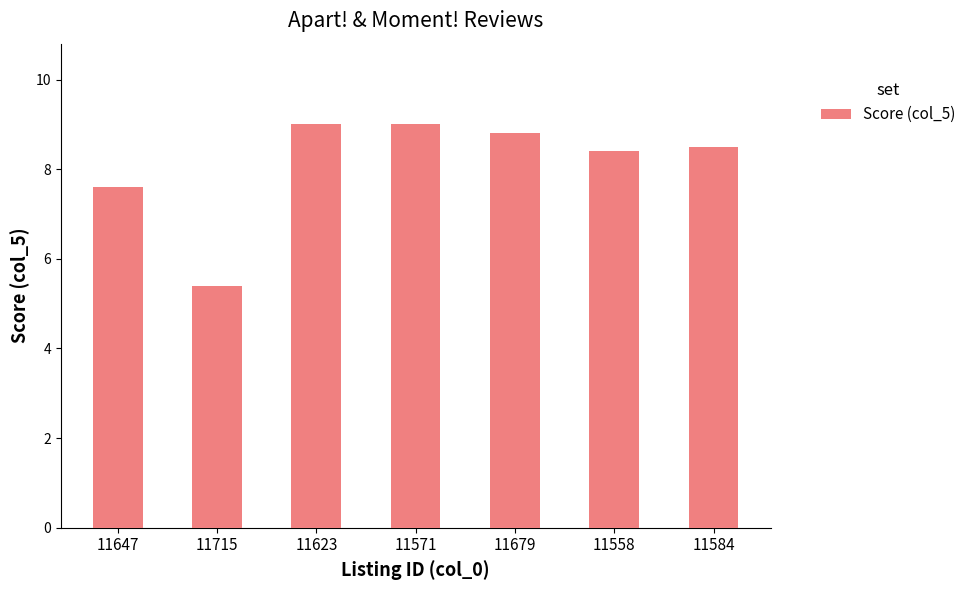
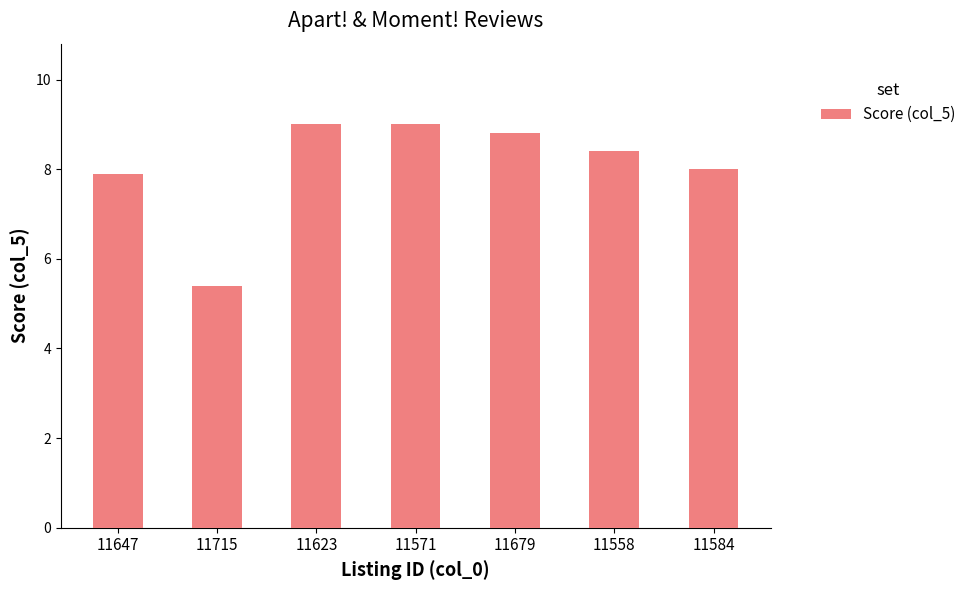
  {
-   "11647": 7.6,
+   "11647": 7.9,
    "11715": 5.4,
    "11623": 9.0,
    "11571": 9.0,
    "11679": 8.8,
    "11558": 8.4,
-   "11584": 8.5
+   "11584": 8.0
  }
